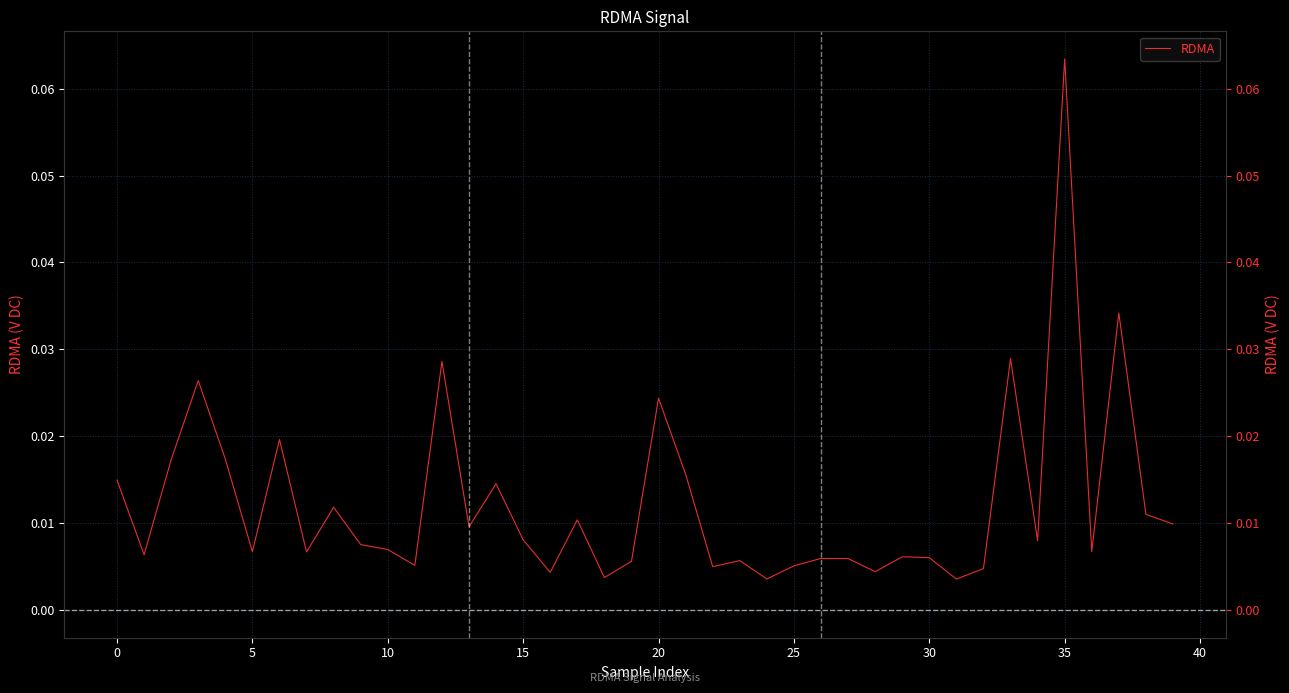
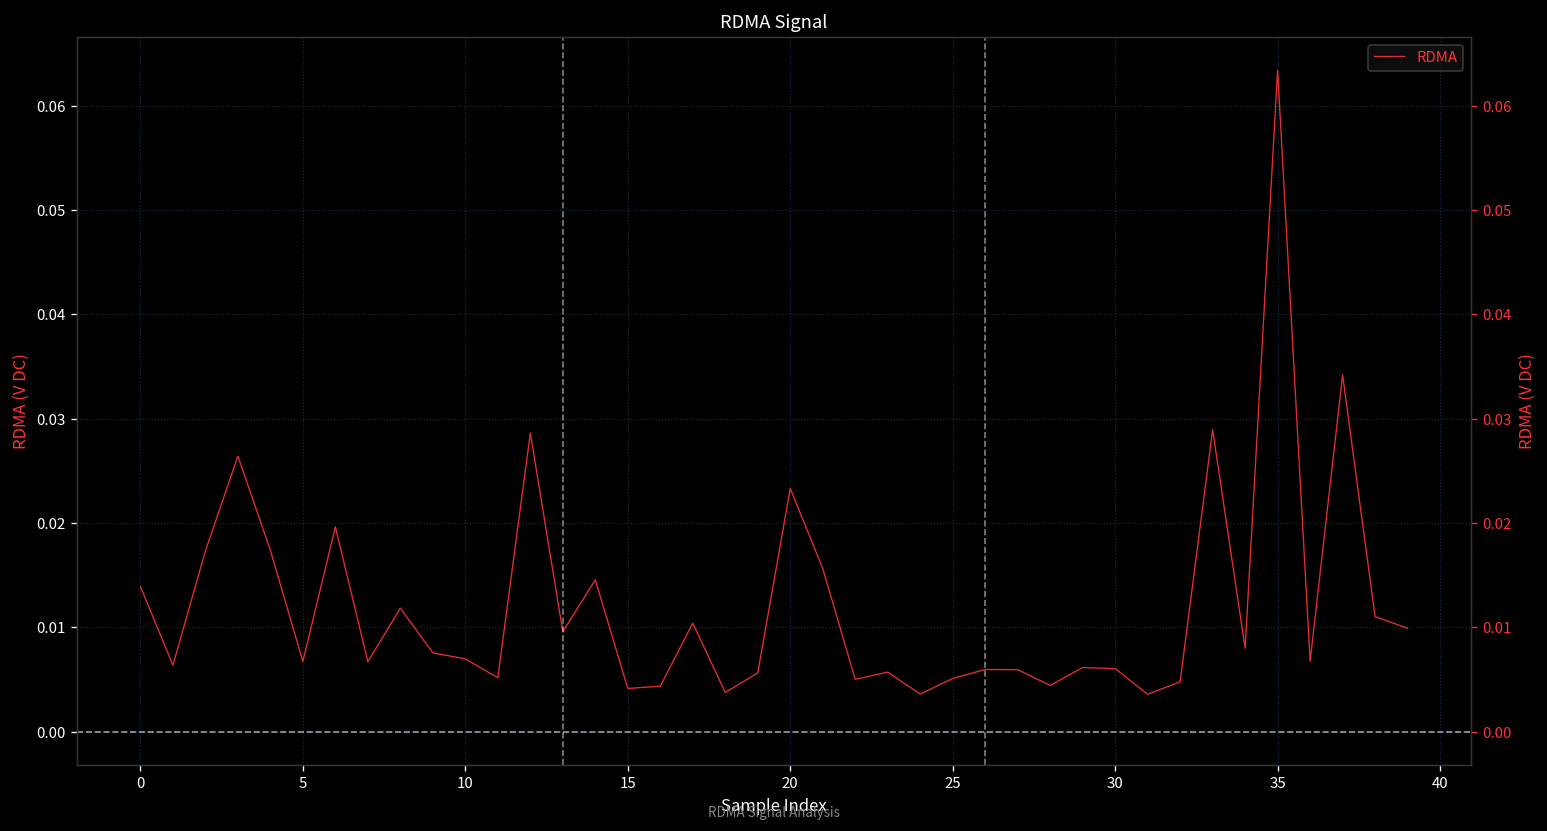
  {
-   "0": 0.015,
+   "0": 0.014,
    "5": 0.007,
    "10": 0.007,
-   "15": 0.008,
-   "20": 0.024,
+   "15": 0.004,
+   "20": 0.023,
    "25": 0.005,
    "30": 0.006,
    "35": 0.063
  }
